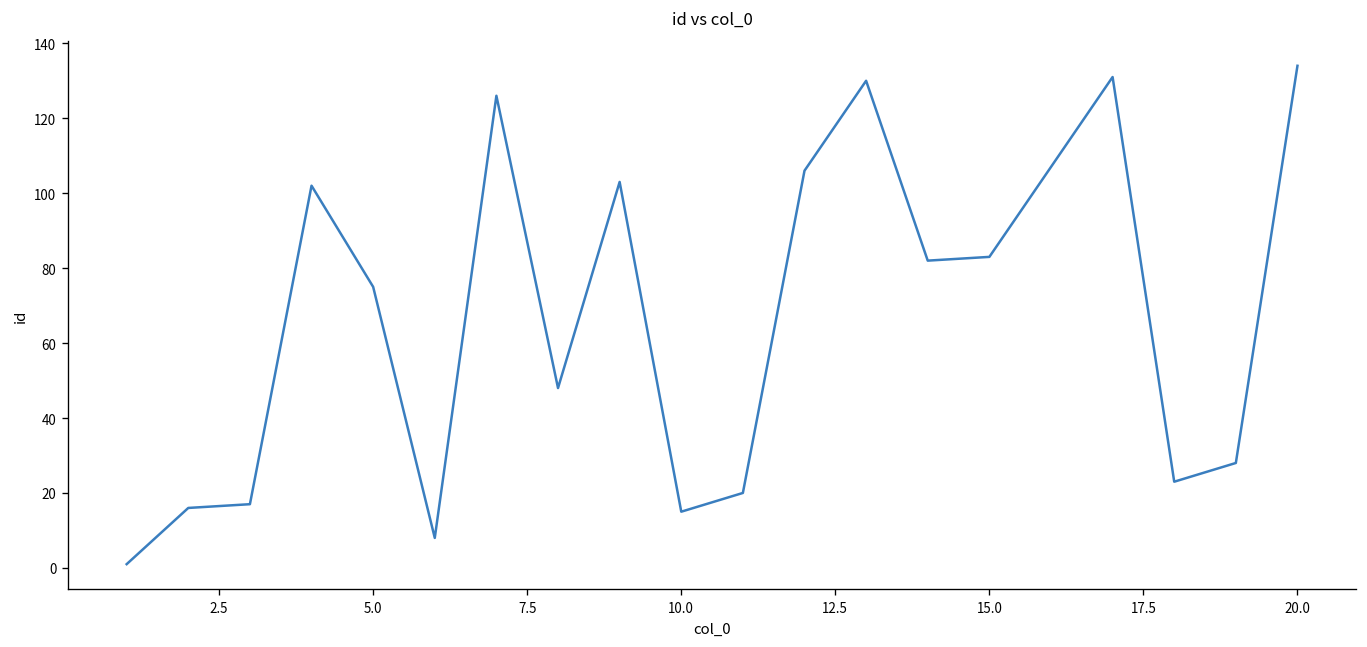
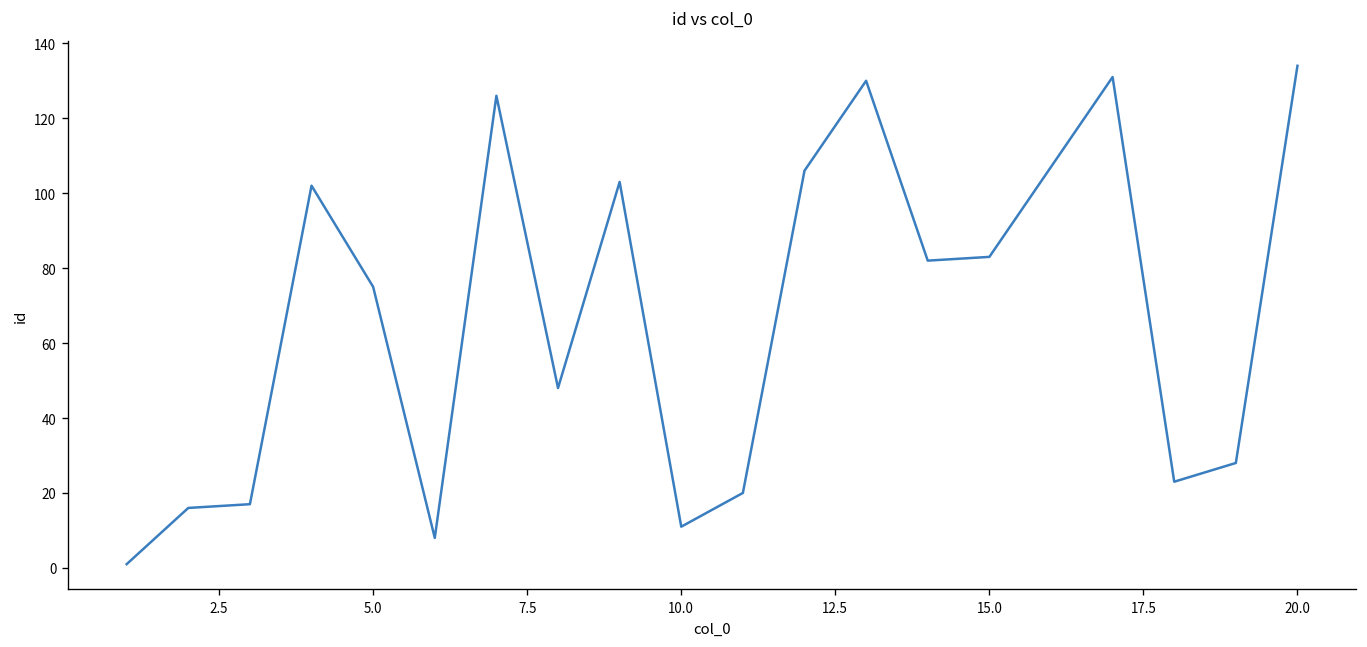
  {
    "5.0": 75,
-   "10.0": 15,
+   "10.0": 11,
    "15.0": 83,
    "20.0": 134
  }
